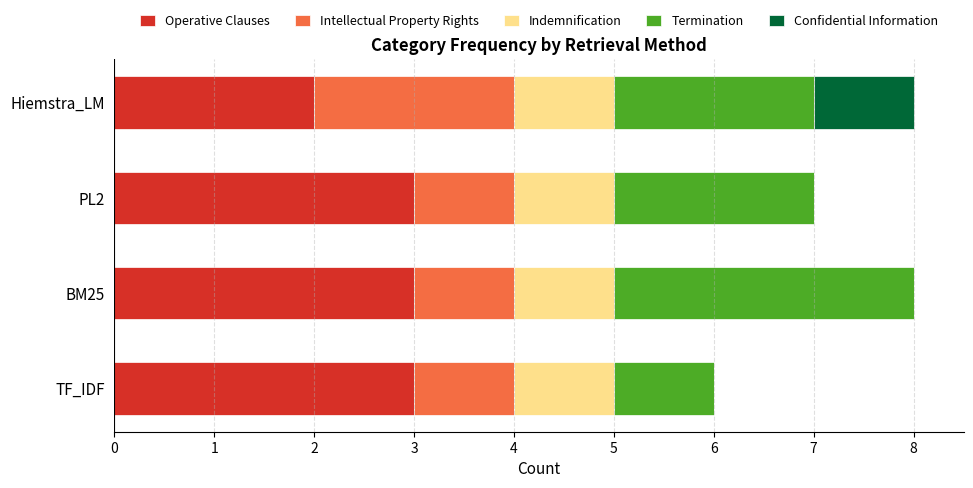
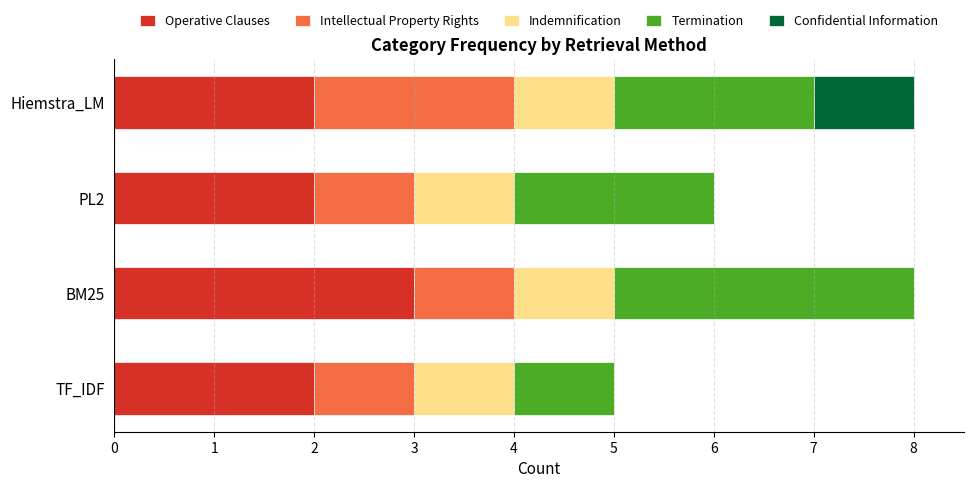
  {
    "Operative Clauses": {
      "Hiemstra_LM": 2,
-     "PL2": 3,
+     "PL2": 2,
      "BM25": 3,
-     "TF_IDF": 3
+     "TF_IDF": 2
    },
    "Intellectual Property Rights": {
      "Hiemstra_LM": 2,
      "PL2": 1,
      "BM25": 1,
      "TF_IDF": 1
    },
    "Termination": {
      "Hiemstra_LM": 2,
      "PL2": 2,
      "BM25": 3,
      "TF_IDF": 1
    },
    "Confidential Information": {
      "Hiemstra_LM": 1,
      "PL2": 0,
      "BM25": 0,
      "TF_IDF": 0
    }
  }
